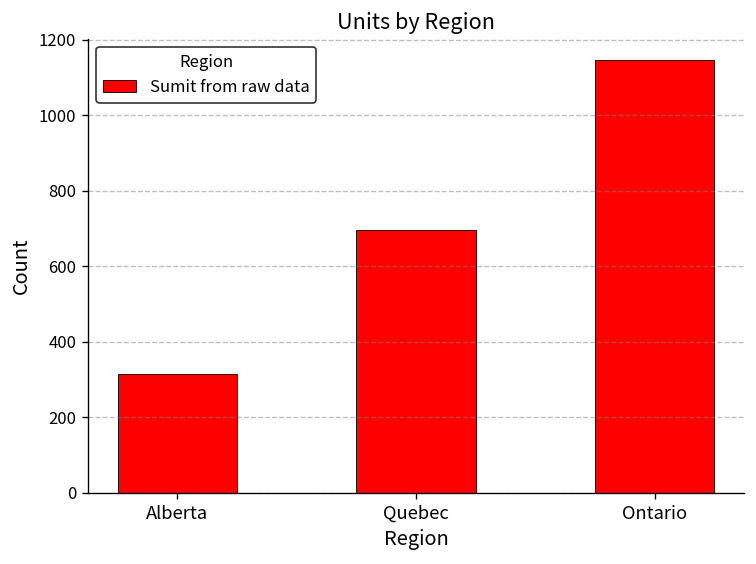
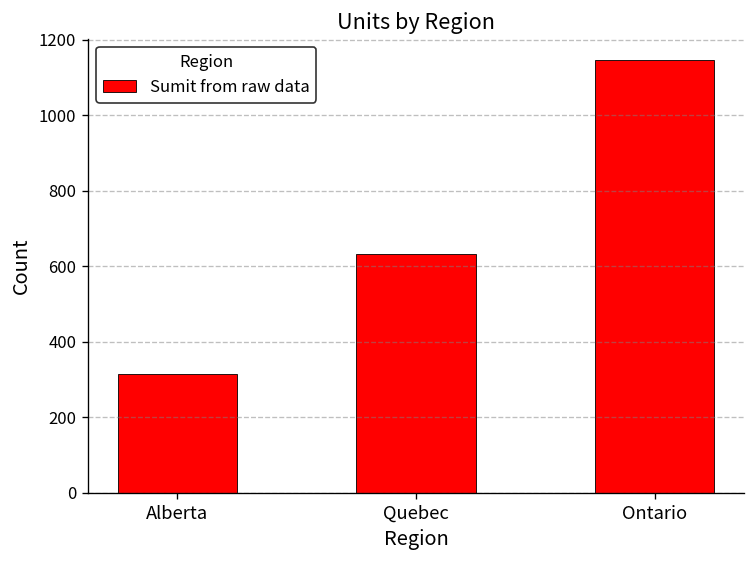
  {
    "Alberta": 320,
-   "Quebec": 700,
+   "Quebec": 630,
    "Ontario": 1150
  }
